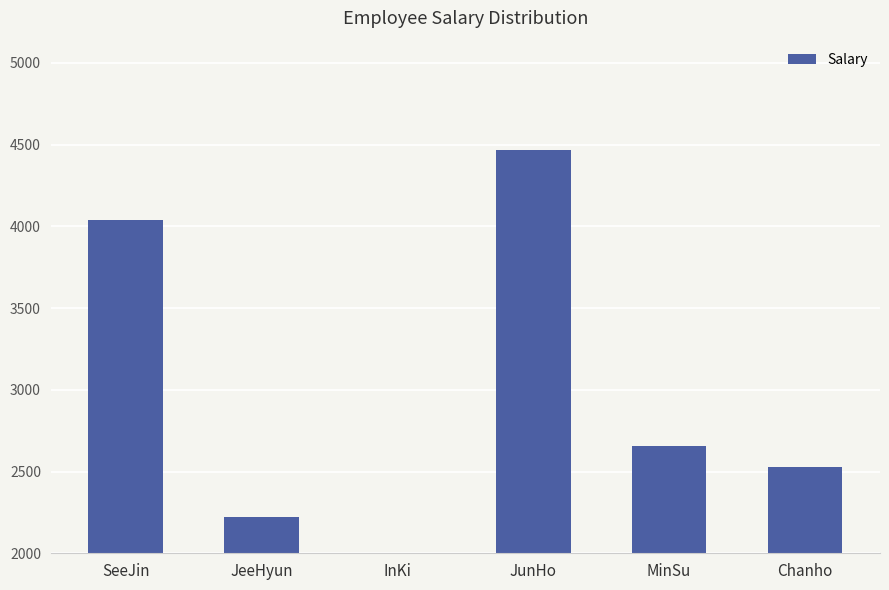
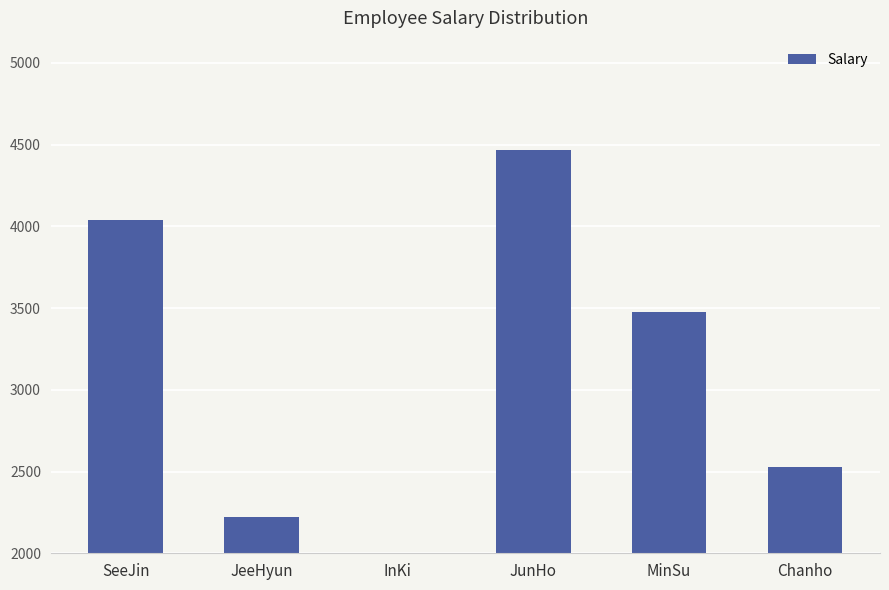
  {
    "SeeJin": 4040,
    "JeeHyun": 2220,
    "InKi": 1990,
    "JunHo": 4470,
-   "MinSu": 2660,
+   "MinSu": 3480,
    "Chanho": 2530
  }
